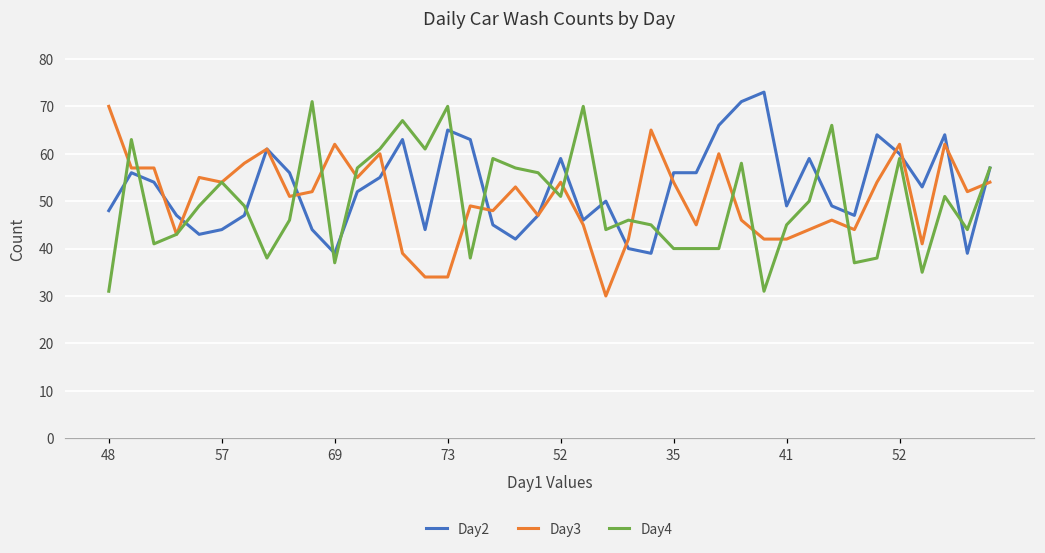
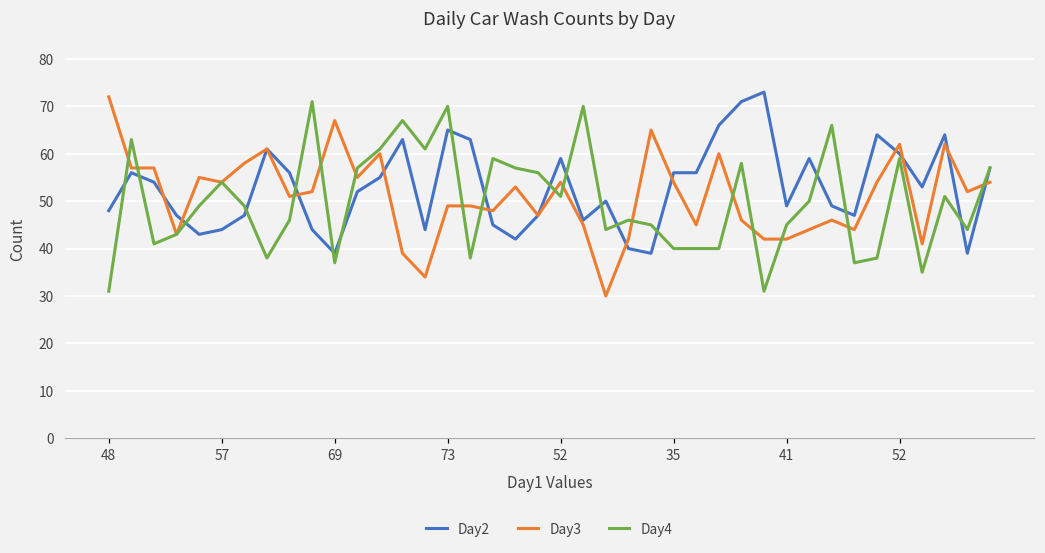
  {
    "Day2": {
      "48": 48,
      "57": 44,
      "69": 39,
      "73": 65,
      "35": 56,
      "41": 49
    },
    "Day3": {
-     "48": 70,
-     "69": 62,
-     "73": 34,
+     "48": 72,
+     "69": 67,
+     "73": 49,
      "35": 54,
      "41": 42
    },
    "Day4": {
      "48": 31,
      "69": 37,
      "73": 70,
      "35": 40,
      "41": 45
    }
  }
